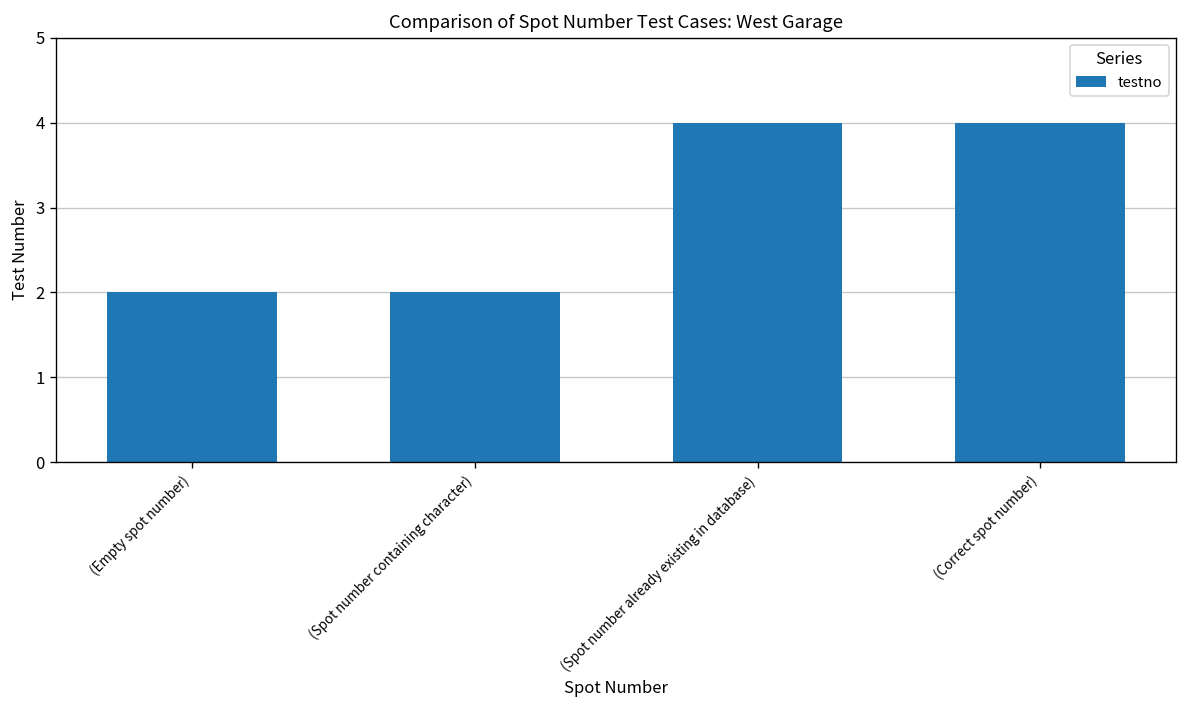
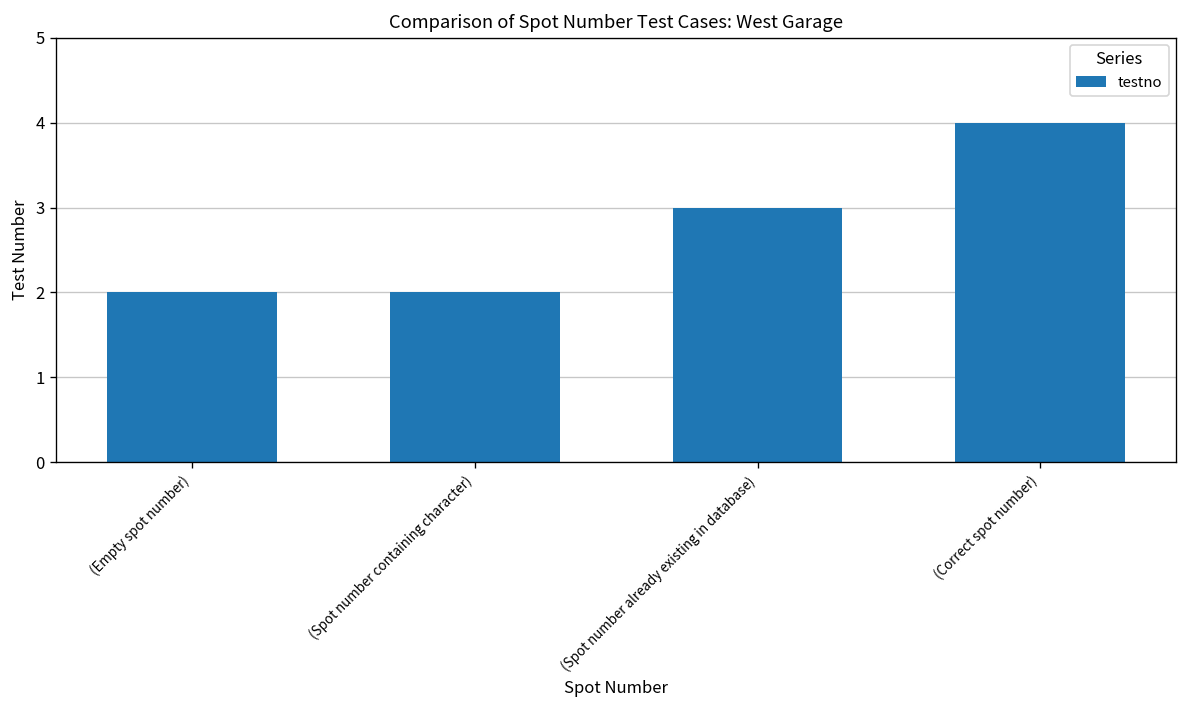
  {
    "(Empty spot number)": 2,
    "(Spot number containing character)": 2,
-   "(Spot number already existing in database)": 4,
+   "(Spot number already existing in database)": 3,
    "(Correct spot number)": 4
  }
